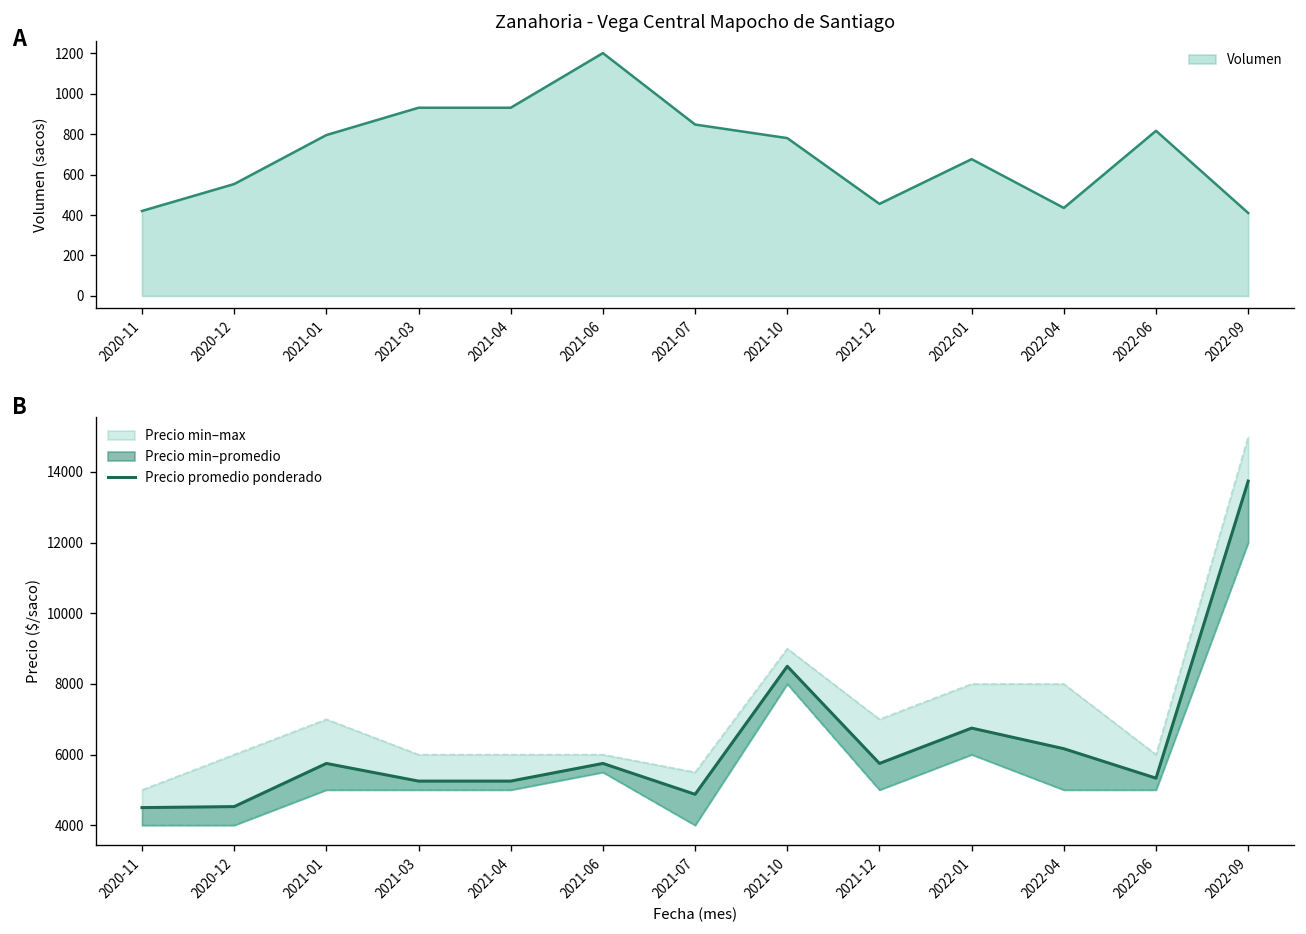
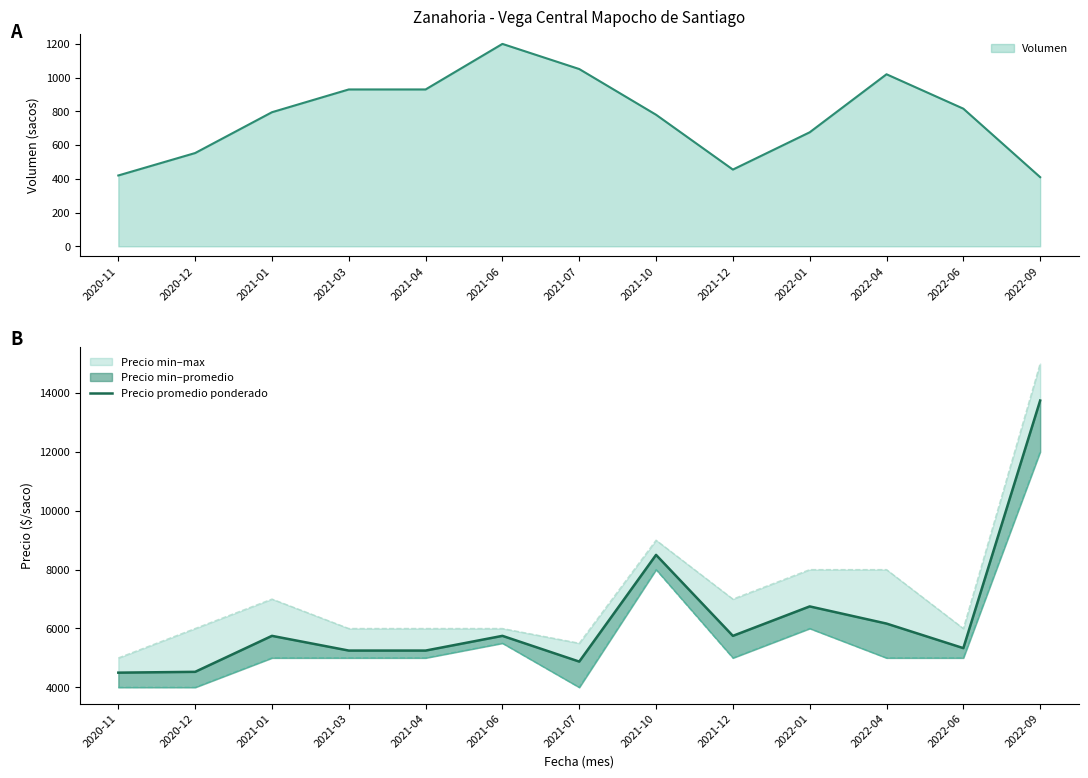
  {
    "Zanahoria - Vega Central Mapocho de Santiago": {
      "2020-11": 420,
      "2020-12": 550,
      "2021-01": 800,
      "2021-03": 930,
      "2021-04": 930,
      "2021-06": 1200,
-     "2021-07": 850,
+     "2021-07": 1050,
      "2021-10": 780,
      "2021-12": 460,
      "2022-01": 680,
-     "2022-04": 440,
+     "2022-04": 1020,
      "2022-06": 820,
      "2022-09": 410
    }
  }
